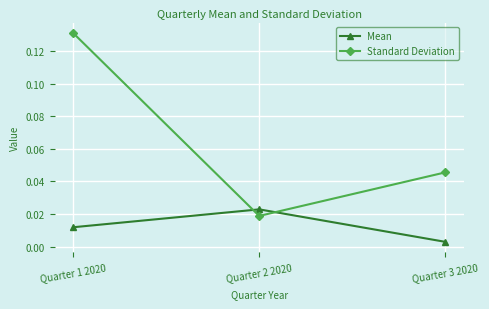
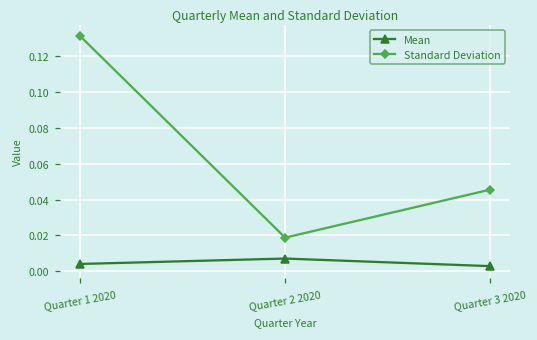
  {
    "Mean": {
-     "Quarter 1 2020": 0.012,
-     "Quarter 2 2020": 0.023,
+     "Quarter 1 2020": 0.004,
+     "Quarter 2 2020": 0.007,
      "Quarter 3 2020": 0.003
    },
    "Standard Deviation": {
      "Quarter 1 2020": 0.131,
      "Quarter 2 2020": 0.019,
      "Quarter 3 2020": 0.046
    }
  }
